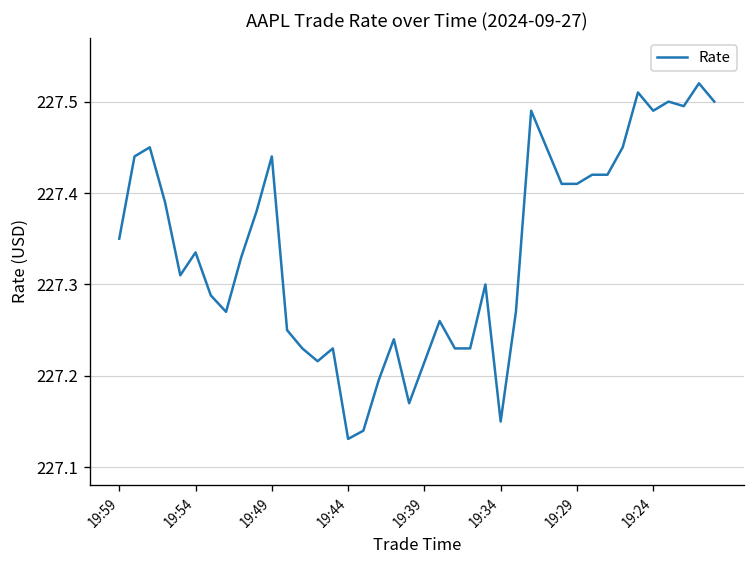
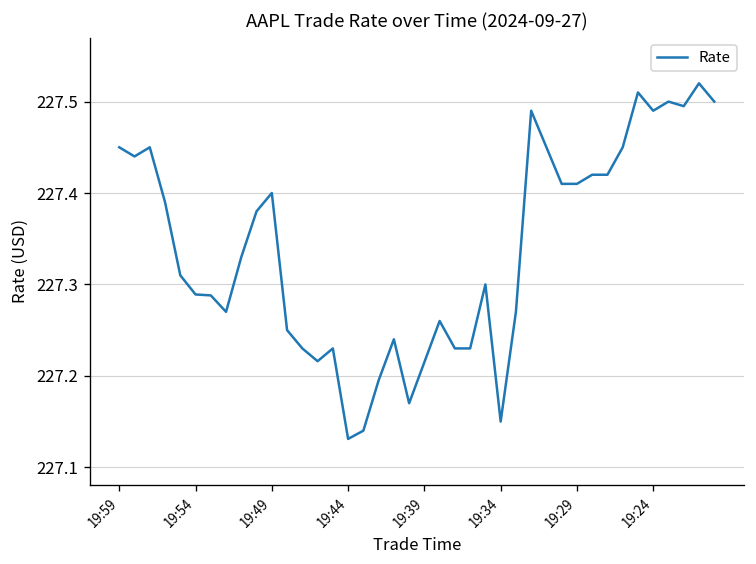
  {
-   "19:59": 227.35,
-   "19:54": 227.34,
-   "19:49": 227.44,
+   "19:59": 227.45,
+   "19:54": 227.29,
+   "19:49": 227.40,
    "19:44": 227.13,
    "19:39": 227.22,
    "19:34": 227.15,
    "19:29": 227.41,
    "19:24": 227.49
  }
